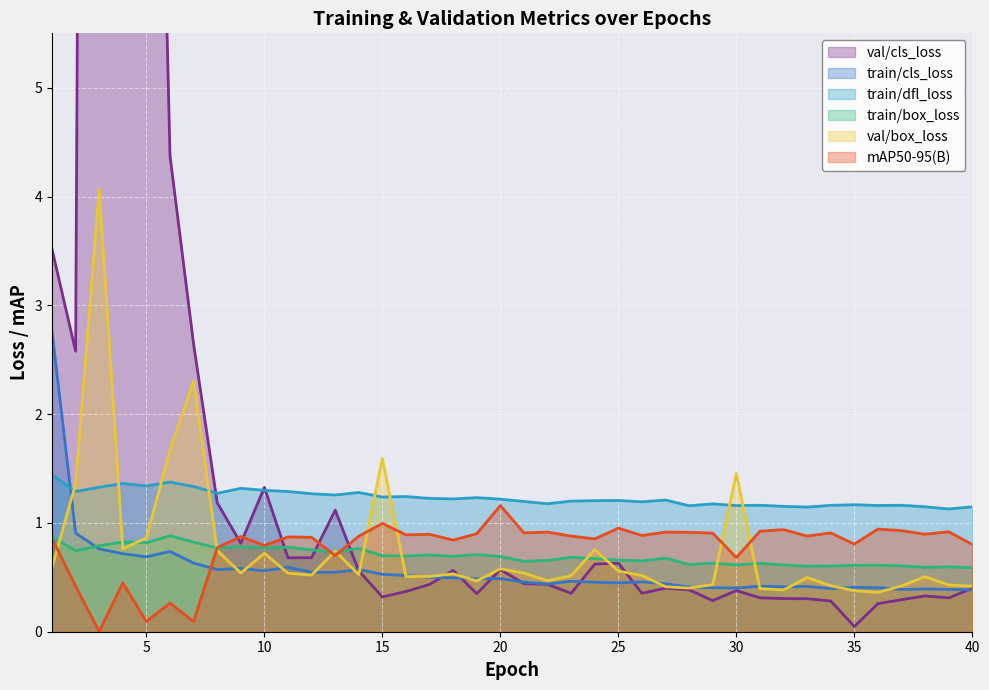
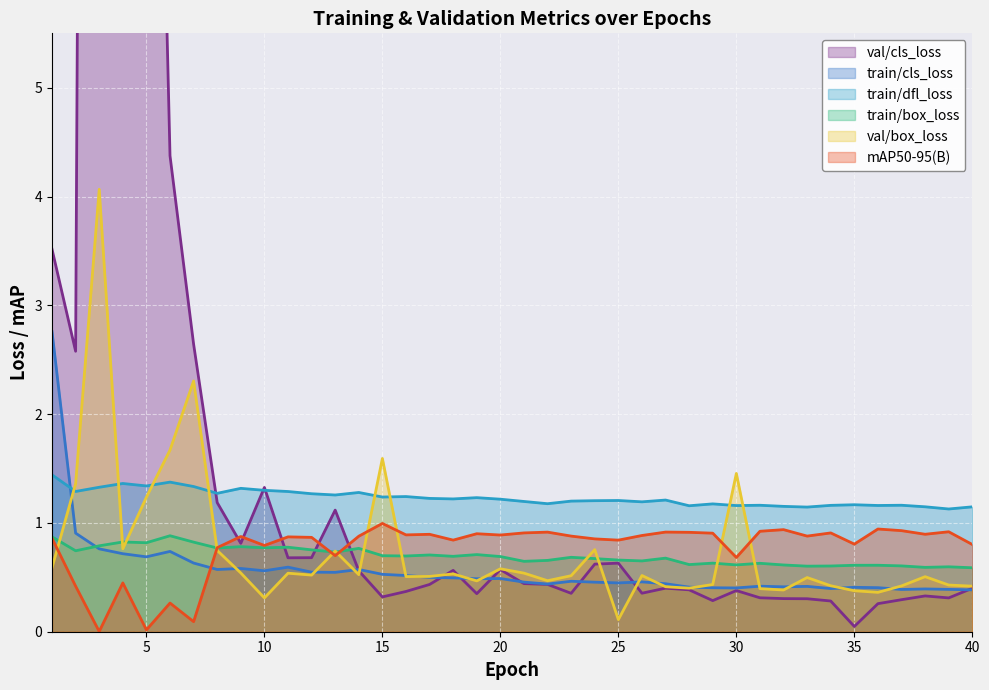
  {
    "val/cls_loss": {
      "10": 1.33,
      "15": 0.32,
      "25": 0.63,
      "30": 0.38,
      "35": 0.05
    },
    "val/box_loss": {
-     "5": 0.86,
-     "10": 0.72,
+     "5": 1.24,
+     "10": 0.31,
      "15": 1.59,
-     "25": 0.56,
+     "25": 0.11,
      "30": 1.45,
      "35": 0.38
    },
    "mAP50-95(B)": {
-     "5": 0.09,
+     "5": 0.02,
      "15": 1.00,
-     "20": 1.16,
-     "25": 0.95,
+     "20": 0.89,
+     "25": 0.84,
      "30": 0.68,
      "35": 0.81,
      "40": 0.80
    }
  }
